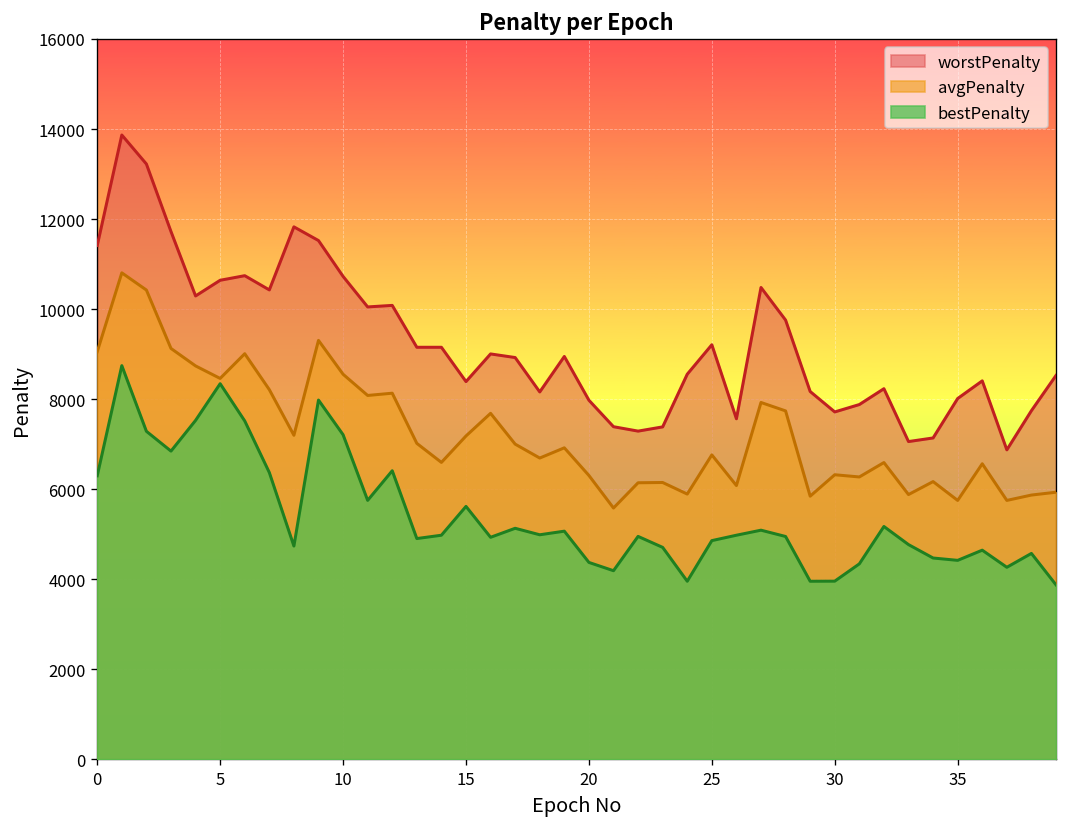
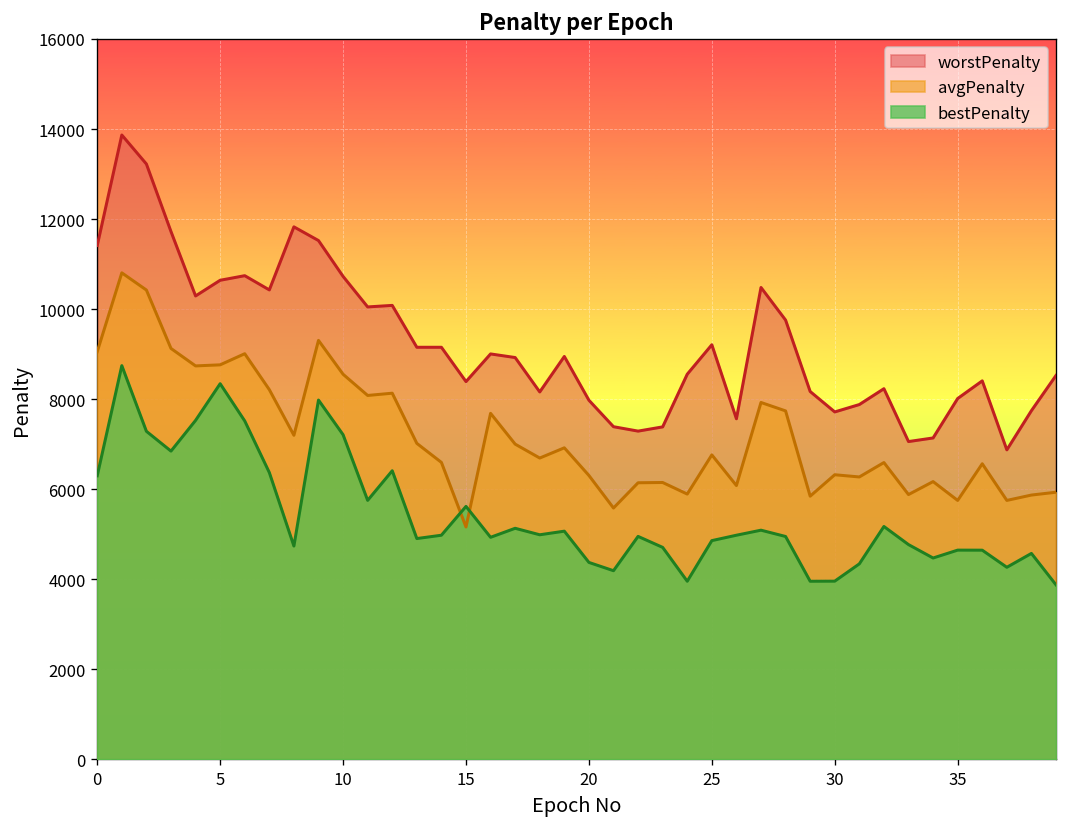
  {
    "worstPenalty": {
      "0": 11400,
      "5": 10600,
      "10": 10700,
      "15": 8400,
      "20": 8000,
      "25": 9200,
      "30": 7700,
      "35": 8000
    },
    "avgPenalty": {
      "0": 9100,
-     "5": 8500,
+     "5": 8800,
      "10": 8600,
-     "15": 7200,
+     "15": 5200,
      "20": 6300,
      "25": 6800,
      "30": 6300,
      "35": 5800
    },
    "bestPenalty": {
      "0": 6300,
      "5": 8300,
      "10": 7200,
      "15": 5600,
      "20": 4400,
      "25": 4900,
      "30": 4000,
-     "35": 4400
+     "35": 4600
    }
  }
